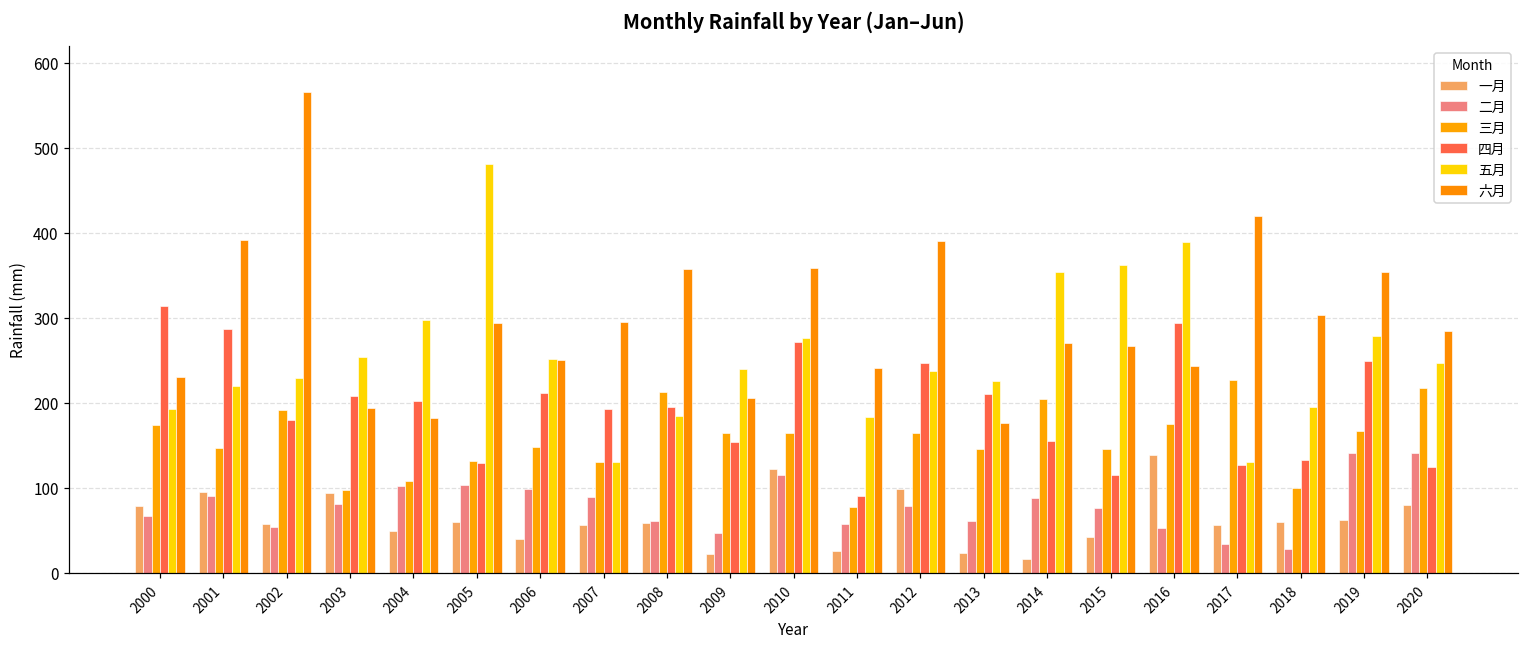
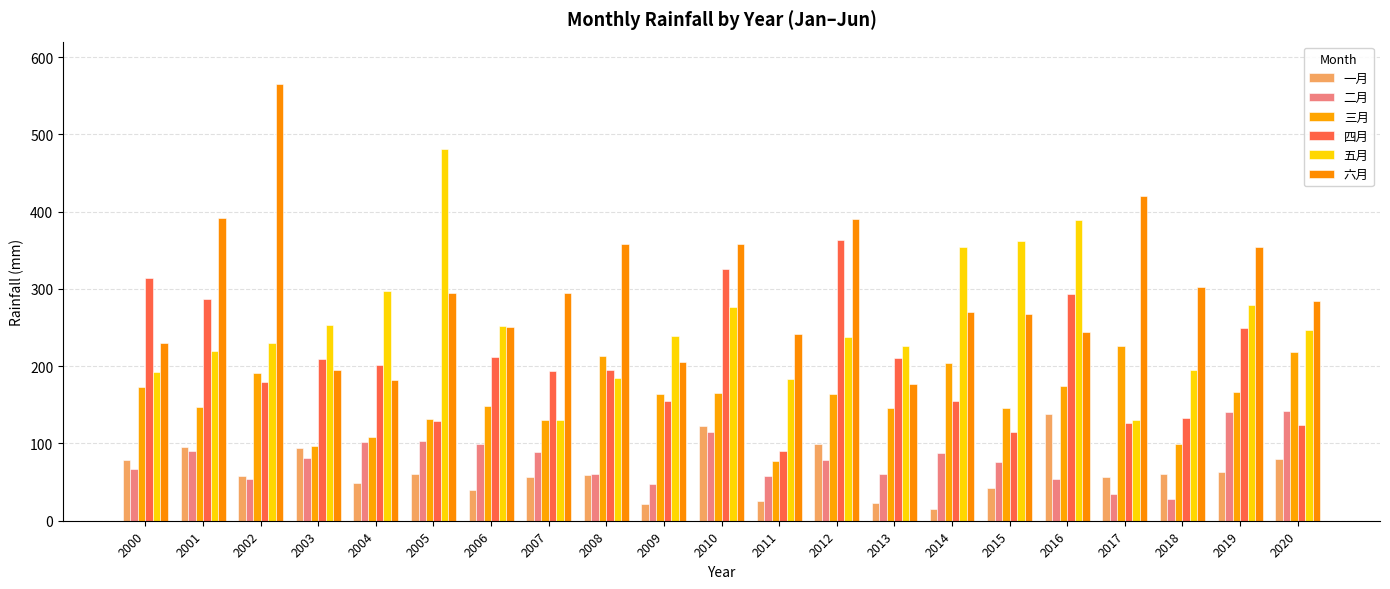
  {
    "四月": {
      "2000": 310,
      "2001": 290,
      "2002": 180,
      "2003": 210,
      "2004": 200,
      "2005": 130,
      "2006": 210,
      "2007": 190,
      "2008": 200,
      "2009": 150,
-     "2010": 270,
+     "2010": 330,
      "2011": 90,
-     "2012": 250,
+     "2012": 360,
      "2013": 210,
      "2014": 150,
      "2015": 120,
      "2016": 290,
      "2017": 130,
      "2018": 130,
      "2019": 250,
      "2020": 120
    }
  }
